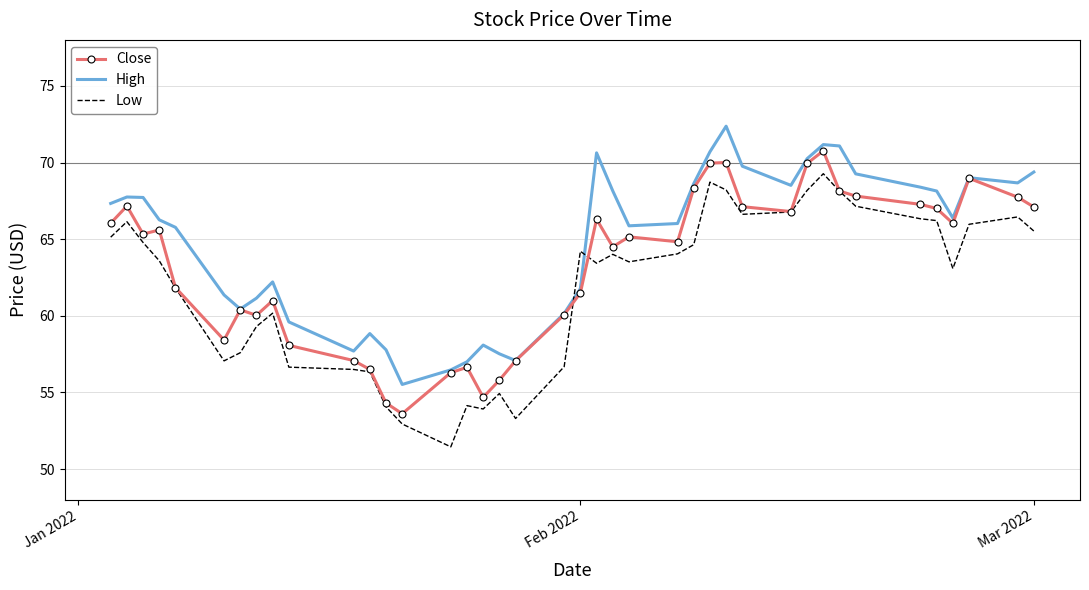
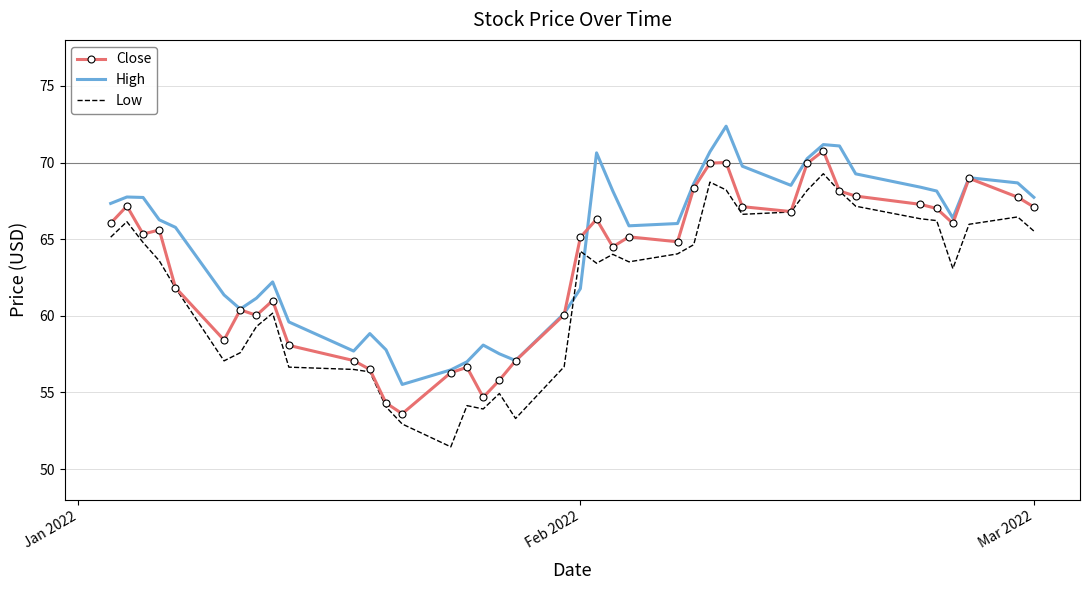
  {
    "Close": {
-     "Feb 2022": 61.5,
+     "Feb 2022": 65.1,
      "Mar 2022": 67.1
    },
    "High": {
      "Feb 2022": 61.8,
-     "Mar 2022": 69.4
+     "Mar 2022": 67.7
    },
    "Low": {
      "Feb 2022": 64.2,
      "Mar 2022": 65.5
    }
  }
